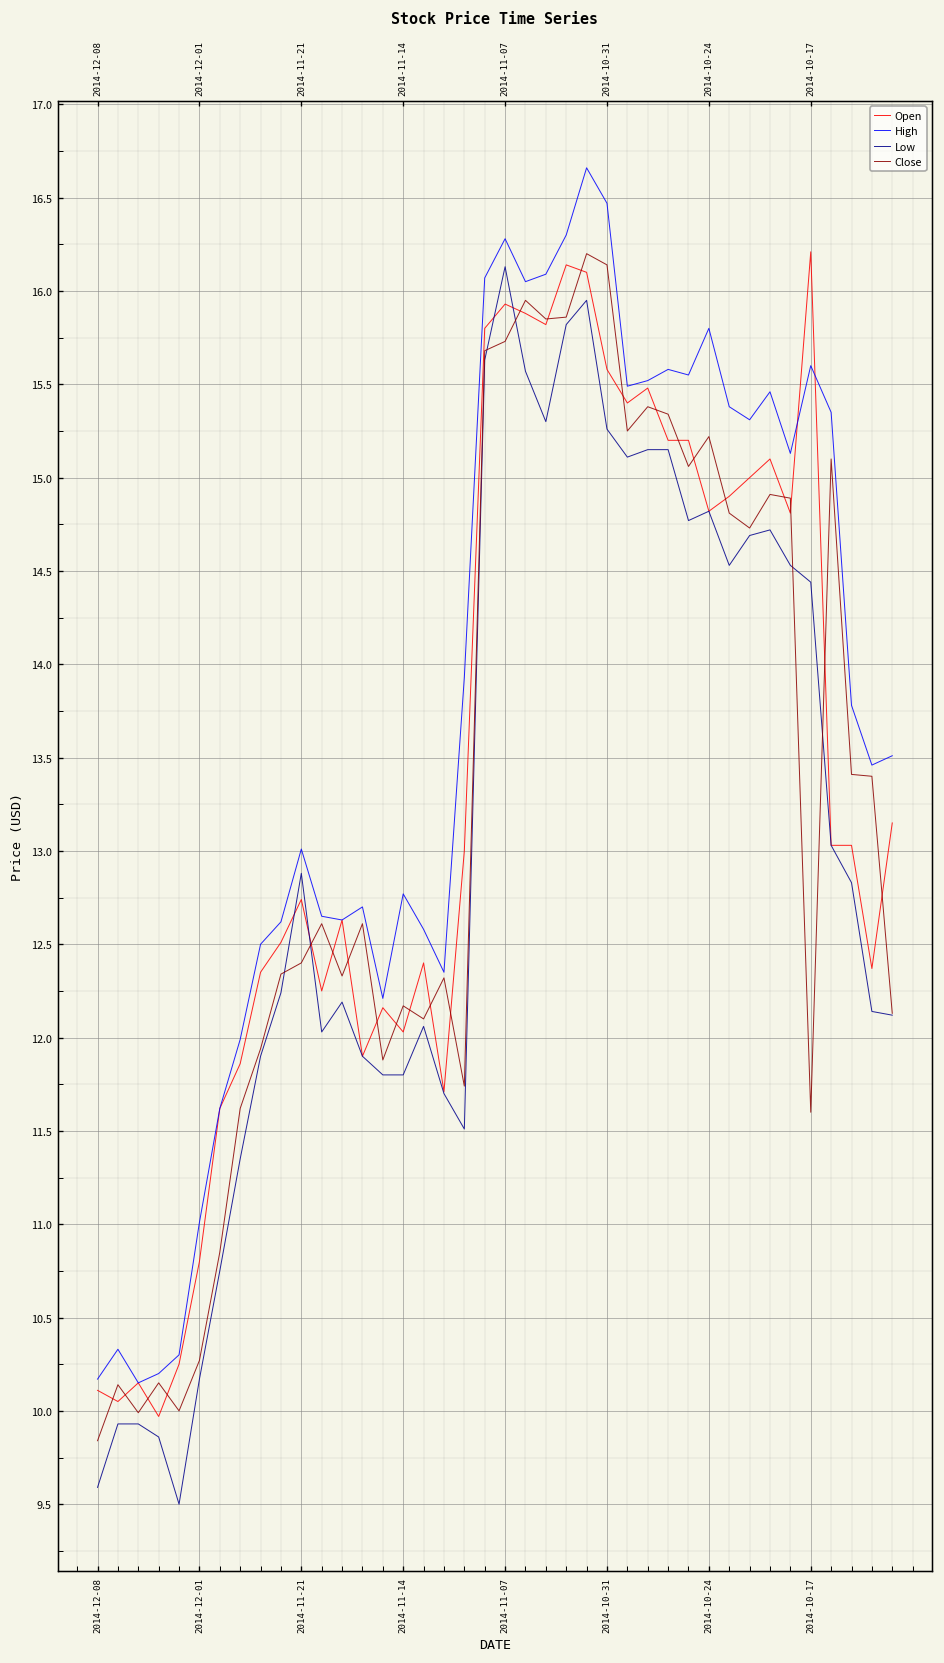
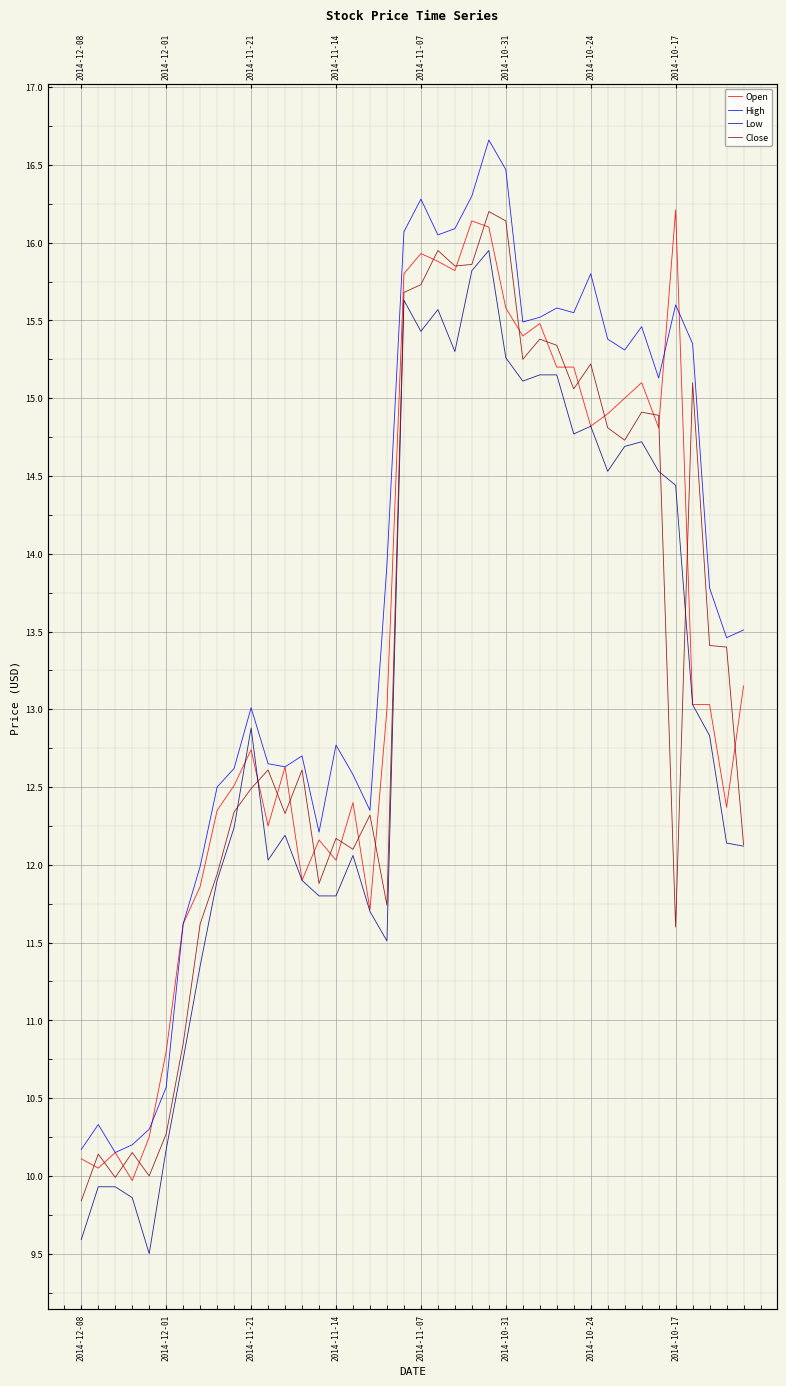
  {
    "Open": {
      "2014-12-08": 10.11,
      "2014-12-01": 10.80,
      "2014-11-21": 12.74,
      "2014-11-14": 12.03,
      "2014-11-07": 15.93,
      "2014-10-31": 15.58,
      "2014-10-17": 16.21
    },
    "High": {
      "2014-12-08": 10.17,
-     "2014-12-01": 11.01,
+     "2014-12-01": 10.57,
      "2014-11-21": 13.01,
      "2014-11-14": 12.77,
      "2014-11-07": 16.28,
      "2014-10-31": 16.47,
      "2014-10-24": 15.80,
      "2014-10-17": 15.60
    },
    "Low": {
      "2014-12-08": 9.59,
      "2014-12-01": 10.17,
      "2014-11-21": 12.88,
      "2014-11-14": 11.80,
-     "2014-11-07": 16.13,
+     "2014-11-07": 15.43,
      "2014-10-31": 15.26,
      "2014-10-17": 14.44
    },
    "Close": {
      "2014-12-08": 9.84,
      "2014-12-01": 10.27,
-     "2014-11-21": 12.40,
+     "2014-11-21": 12.49,
      "2014-11-14": 12.17,
      "2014-11-07": 15.73,
      "2014-10-31": 16.14,
      "2014-10-24": 15.22,
      "2014-10-17": 11.60
    }
  }
